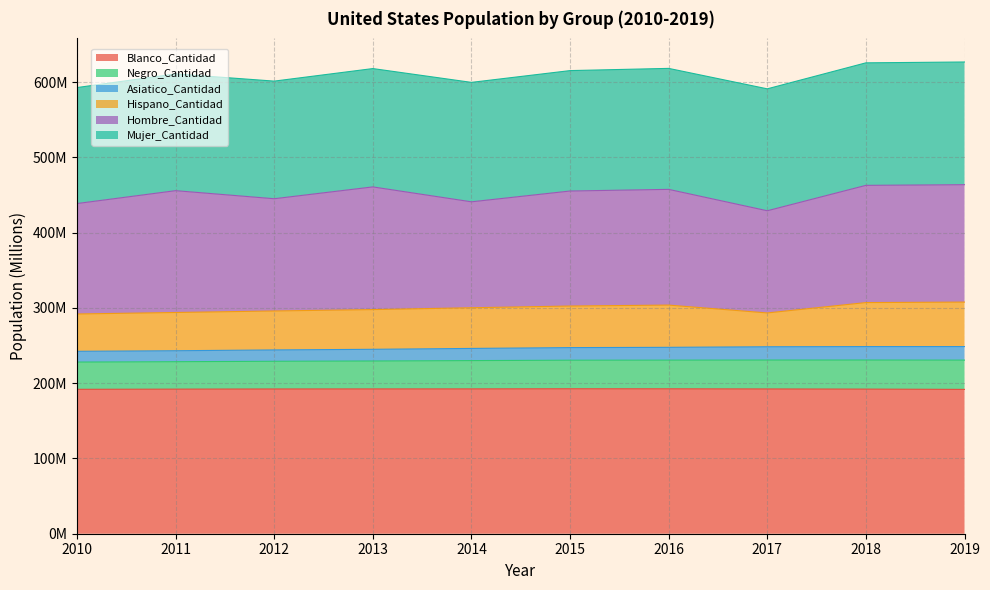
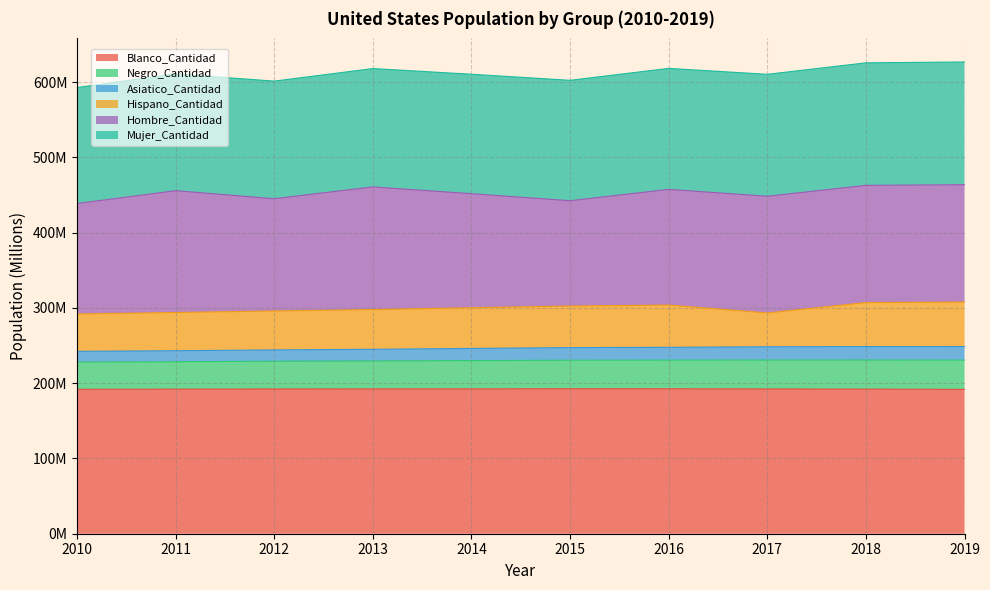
  {
    "Blanco_Cantidad": {
      "2010": 190000000,
      "2011": 190000000,
      "2012": 190000000,
      "2013": 190000000,
      "2014": 190000000,
      "2015": 190000000,
      "2016": 190000000,
      "2017": 190000000,
      "2018": 190000000,
      "2019": 190000000
    },
    "Asiatico_Cantidad": {
      "2010": 10000000,
      "2011": 10000000,
      "2012": 20000000,
      "2013": 20000000,
      "2014": 20000000,
      "2015": 20000000,
      "2016": 20000000,
      "2017": 20000000,
      "2018": 20000000,
      "2019": 20000000
    },
    "Hispano_Cantidad": {
      "2010": 50000000,
      "2011": 50000000,
      "2012": 50000000,
      "2013": 50000000,
      "2014": 50000000,
      "2015": 60000000,
      "2016": 60000000,
      "2017": 40000000,
      "2018": 60000000,
      "2019": 60000000
    },
    "Hombre_Cantidad": {
      "2010": 150000000,
      "2011": 160000000,
      "2012": 150000000,
      "2013": 160000000,
-     "2014": 140000000,
-     "2015": 150000000,
+     "2014": 150000000,
+     "2015": 140000000,
      "2016": 150000000,
-     "2017": 140000000,
+     "2017": 160000000,
      "2018": 160000000,
      "2019": 160000000
    }
  }
